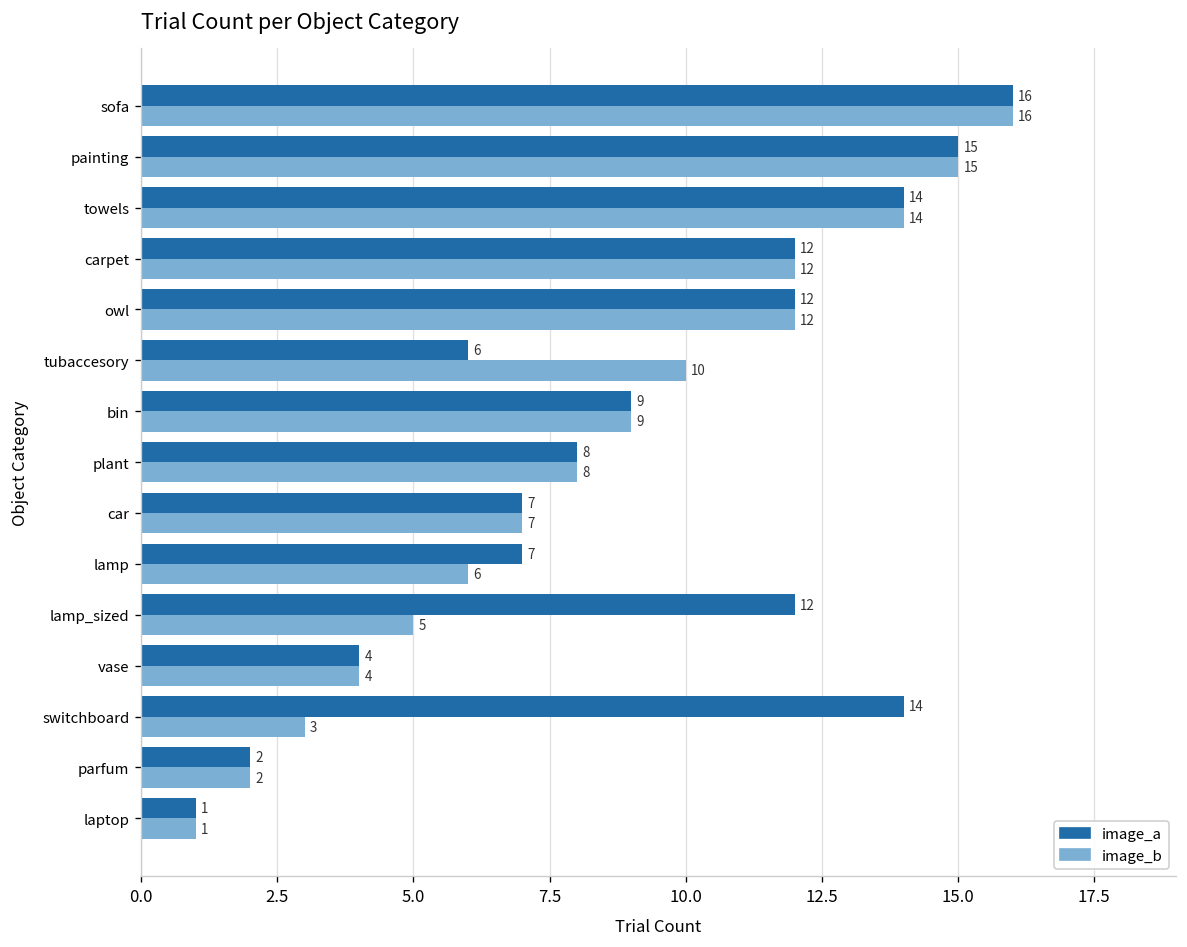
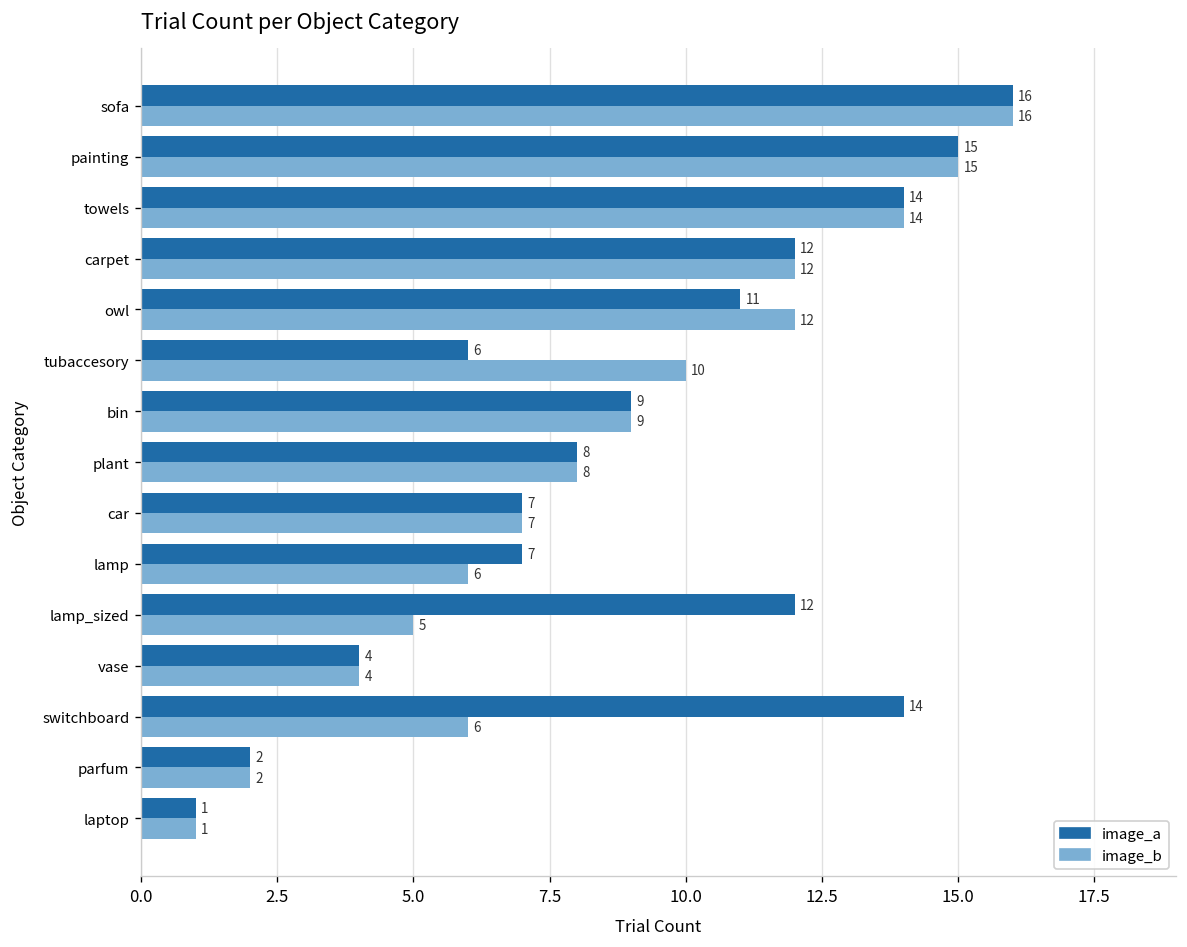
  {
    "image_a": {
      "sofa": 16,
      "painting": 15,
      "towels": 14,
      "carpet": 12,
-     "owl": 12,
+     "owl": 11,
      "tubaccesory": 6,
      "bin": 9,
      "plant": 8,
      "car": 7,
      "lamp": 7,
      "lamp_sized": 12,
      "vase": 4,
      "switchboard": 14,
      "parfum": 2,
      "laptop": 1
    },
    "image_b": {
      "sofa": 16,
      "painting": 15,
      "towels": 14,
      "carpet": 12,
      "owl": 12,
      "tubaccesory": 10,
      "bin": 9,
      "plant": 8,
      "car": 7,
      "lamp": 6,
      "lamp_sized": 5,
      "vase": 4,
-     "switchboard": 3,
+     "switchboard": 6,
      "parfum": 2,
      "laptop": 1
    }
  }
